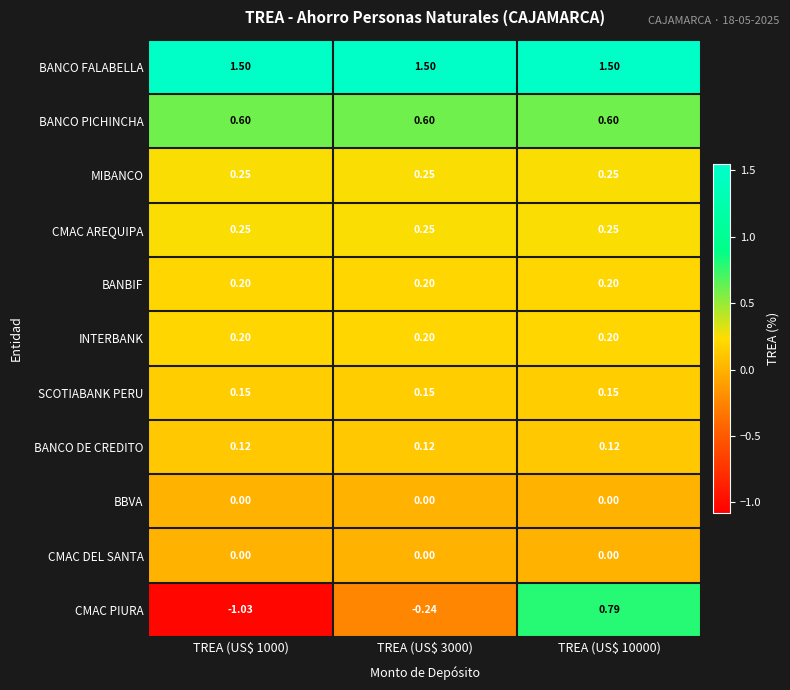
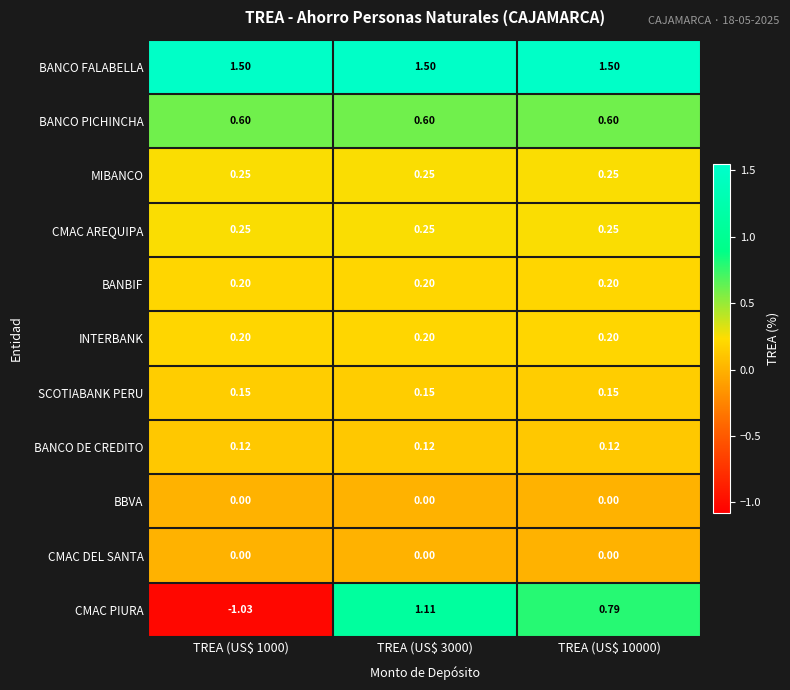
  {
    "BANCO FALABELLA": {
      "TREA (US$ 1000)": 1.50,
      "TREA (US$ 3000)": 1.50,
      "TREA (US$ 10000)": 1.50
    },
    "BANCO PICHINCHA": {
      "TREA (US$ 1000)": 0.60,
      "TREA (US$ 3000)": 0.60,
      "TREA (US$ 10000)": 0.60
    },
    "MIBANCO": {
      "TREA (US$ 1000)": 0.25,
      "TREA (US$ 3000)": 0.25,
      "TREA (US$ 10000)": 0.25
    },
    "CMAC AREQUIPA": {
      "TREA (US$ 1000)": 0.25,
      "TREA (US$ 3000)": 0.25,
      "TREA (US$ 10000)": 0.25
    },
    "BANBIF": {
      "TREA (US$ 1000)": 0.20,
      "TREA (US$ 3000)": 0.20,
      "TREA (US$ 10000)": 0.20
    },
    "INTERBANK": {
      "TREA (US$ 1000)": 0.20,
      "TREA (US$ 3000)": 0.20,
      "TREA (US$ 10000)": 0.20
    },
    "SCOTIABANK PERU": {
      "TREA (US$ 1000)": 0.15,
      "TREA (US$ 3000)": 0.15,
      "TREA (US$ 10000)": 0.15
    },
    "BANCO DE CREDITO": {
      "TREA (US$ 1000)": 0.12,
      "TREA (US$ 3000)": 0.12,
      "TREA (US$ 10000)": 0.12
    },
    "BBVA": {
      "TREA (US$ 1000)": 0.00,
      "TREA (US$ 3000)": 0.00,
      "TREA (US$ 10000)": 0.00
    },
    "CMAC DEL SANTA": {
      "TREA (US$ 1000)": 0.00,
      "TREA (US$ 3000)": 0.00,
      "TREA (US$ 10000)": 0.00
    },
    "CMAC PIURA": {
      "TREA (US$ 1000)": -1.03,
-     "TREA (US$ 3000)": -0.24,
+     "TREA (US$ 3000)": 1.11,
      "TREA (US$ 10000)": 0.79
    }
  }
